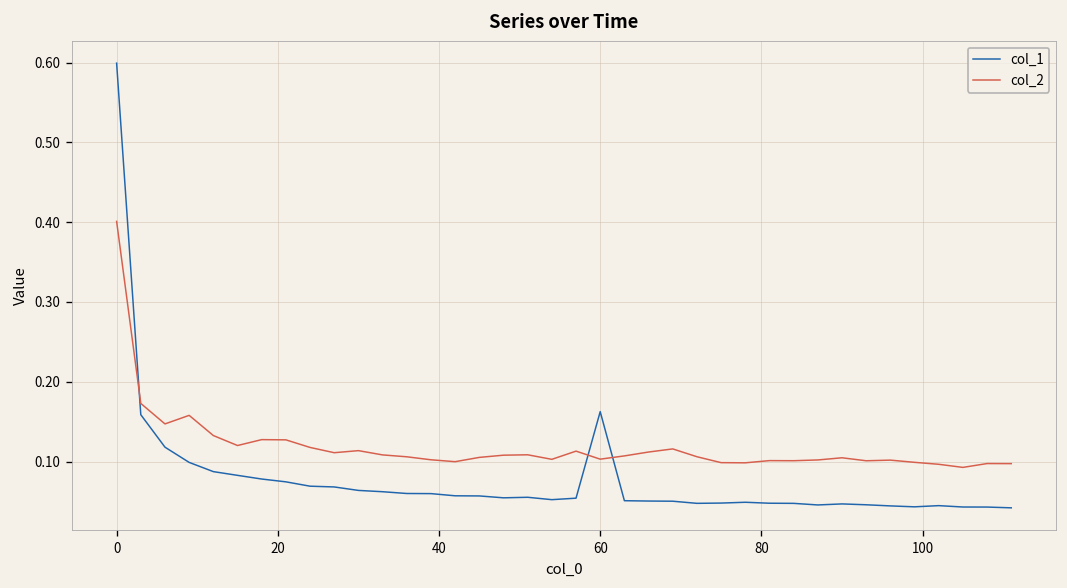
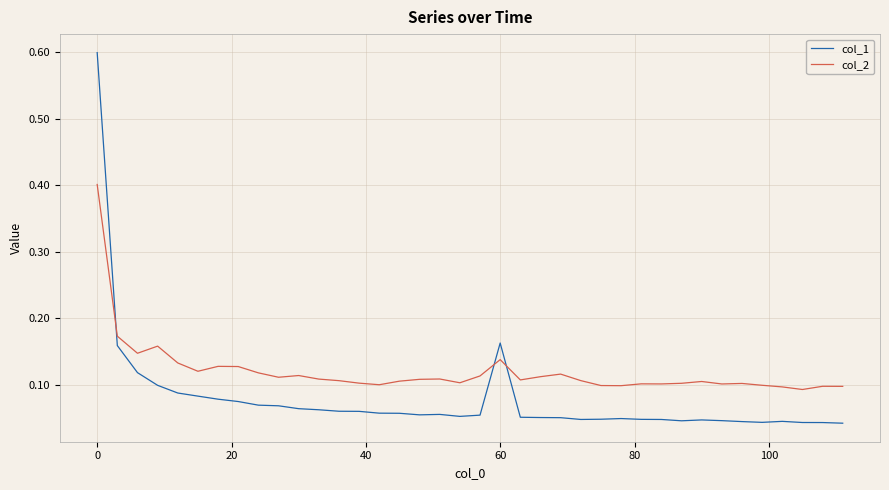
  {
    "col_1": {
      "0": 0.60,
      "60": 0.16
    },
    "col_2": {
      "0": 0.40,
-     "60": 0.10
+     "60": 0.14
    }
  }
